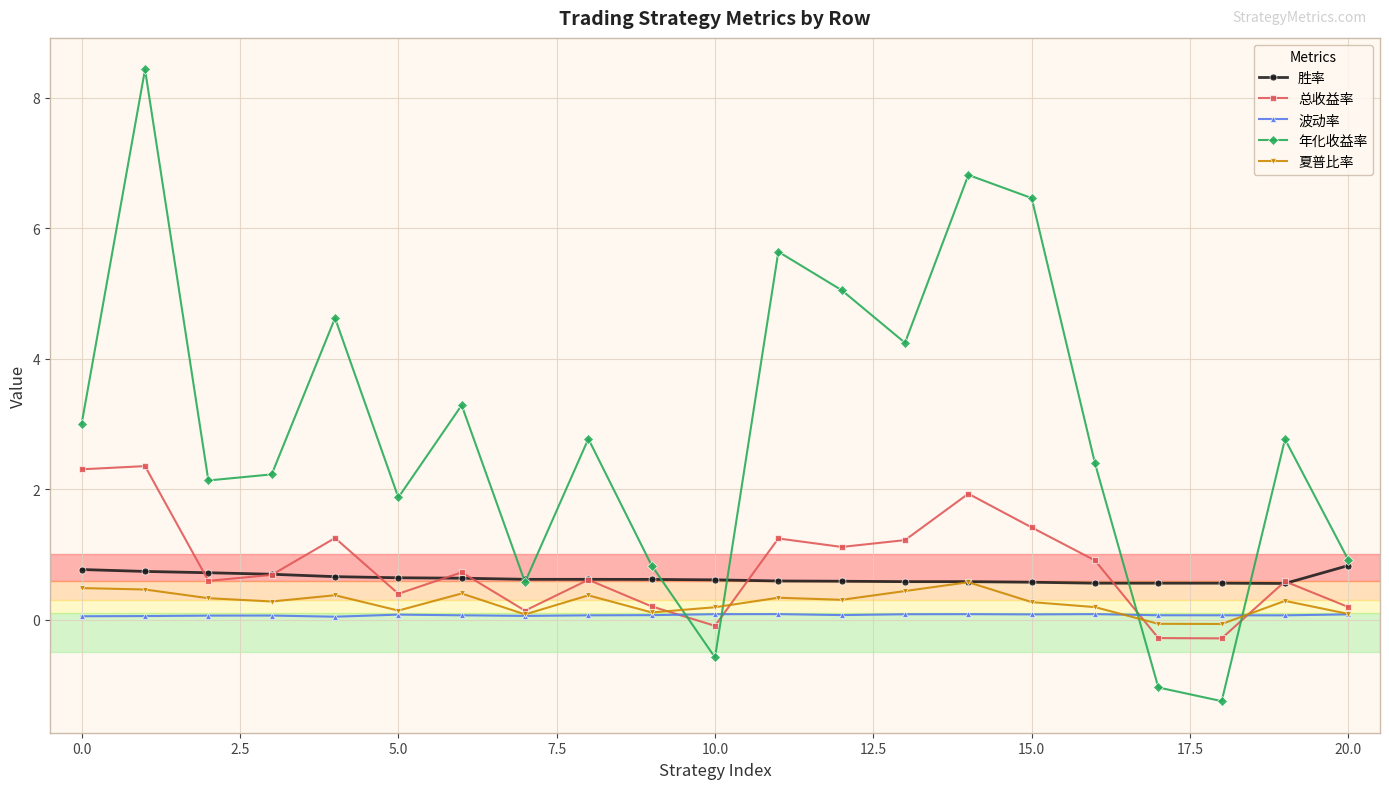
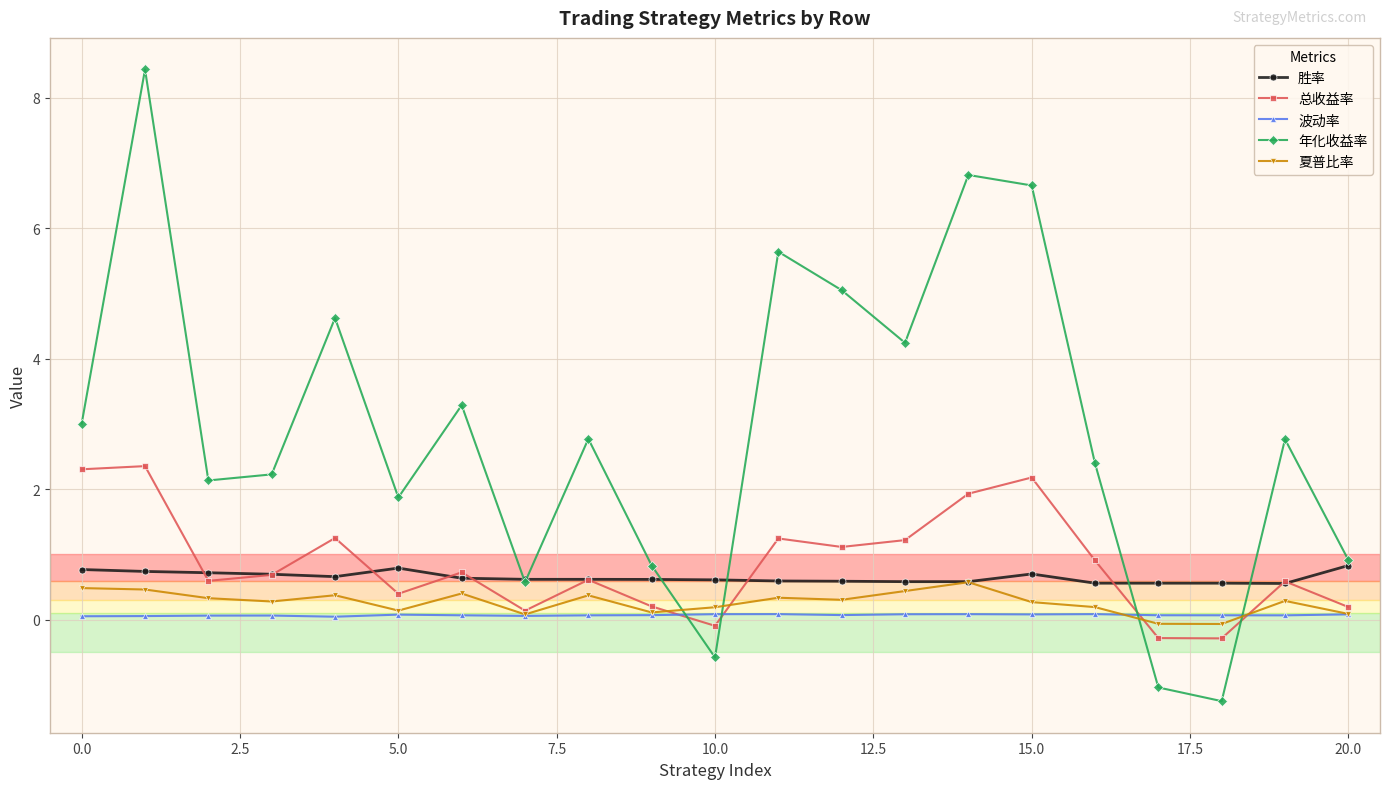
  {
    "胜率": {
      "0.0": 0.8,
-     "5.0": 0.6,
+     "5.0": 0.8,
      "10.0": 0.6,
-     "15.0": 0.6,
+     "15.0": 0.7,
      "20.0": 0.8
    },
    "总收益率": {
      "0.0": 2.3,
      "5.0": 0.4,
      "10.0": -0.1,
-     "15.0": 1.4,
+     "15.0": 2.2,
      "20.0": 0.2
    },
    "波动率": {
      "0.0": 0.1,
      "5.0": 0.1,
      "10.0": 0.1,
      "15.0": 0.1
    },
    "年化收益率": {
      "0.0": 3.0,
      "5.0": 1.9,
      "10.0": -0.6,
-     "15.0": 6.5,
+     "15.0": 6.7,
      "20.0": 0.9
    },
    "夏普比率": {
      "0.0": 0.5,
      "5.0": 0.1,
      "10.0": 0.2,
      "15.0": 0.3
    }
  }
